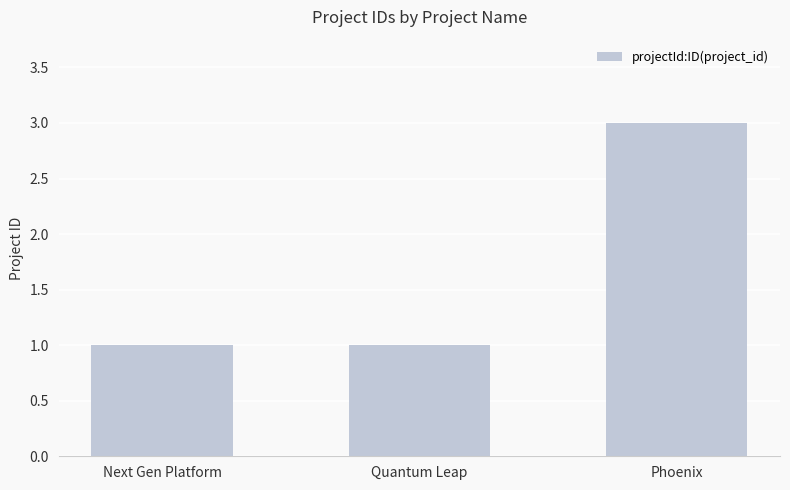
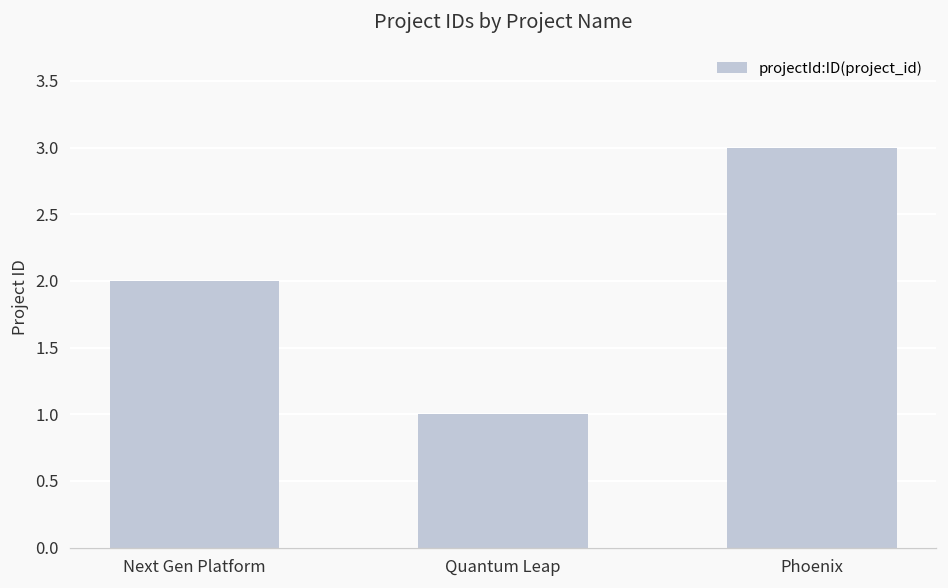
  {
-   "Next Gen Platform": 1,
+   "Next Gen Platform": 2,
    "Quantum Leap": 1,
    "Phoenix": 3
  }
